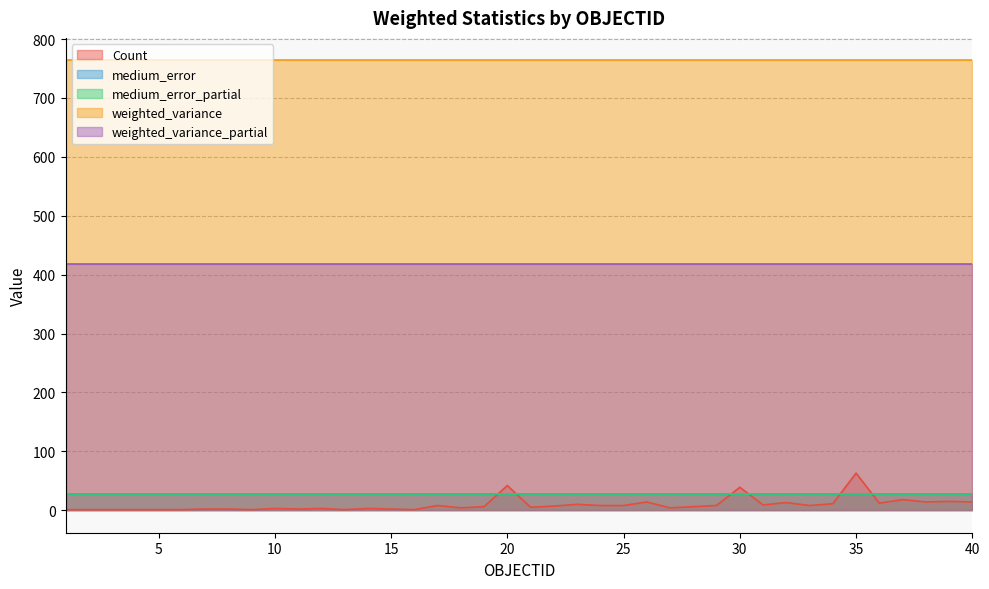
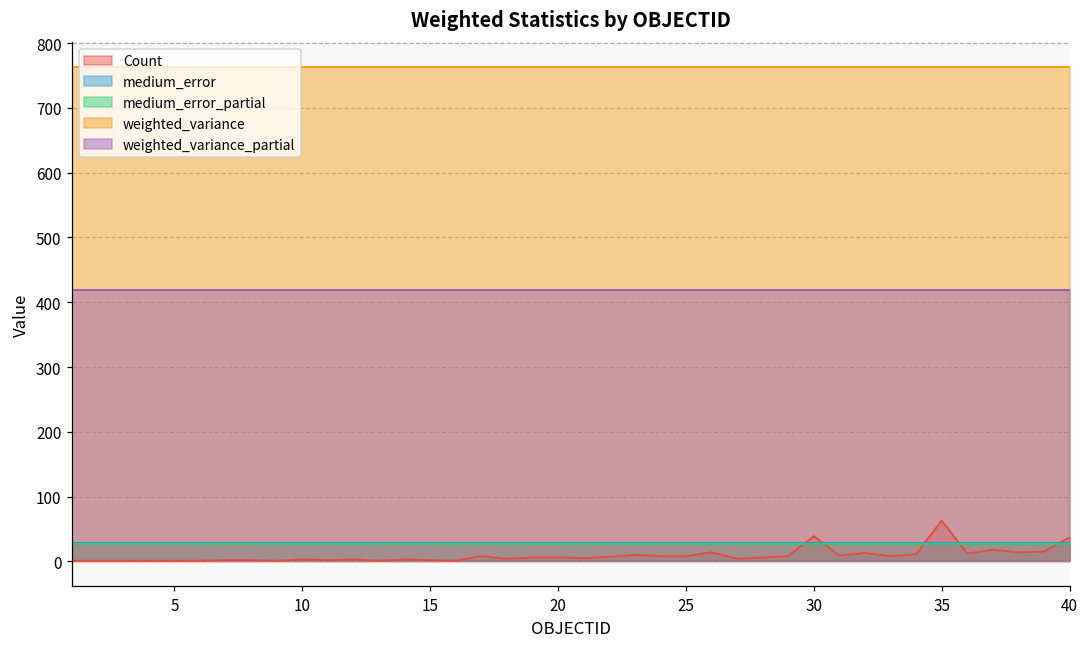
  {
    "Count": {
      "5": 0,
      "10": 0,
      "15": 0,
-     "20": 40,
+     "20": 10,
      "25": 10,
      "30": 40,
      "35": 60,
-     "40": 10
+     "40": 40
    },
    "weighted_variance": {
      "10": 760,
      "15": 760,
      "20": 760,
      "25": 760,
      "30": 760,
      "35": 760,
      "40": 760
    },
    "weighted_variance_partial": {
      "5": 420,
      "10": 420,
      "15": 420,
      "20": 420,
      "25": 420,
      "30": 420,
      "35": 420,
      "40": 420
    }
  }
